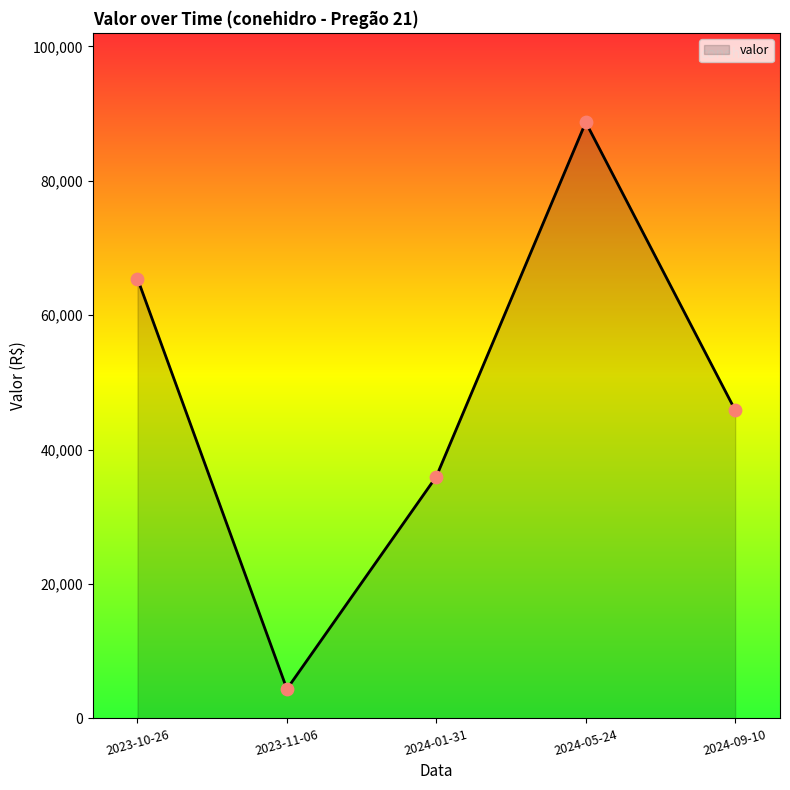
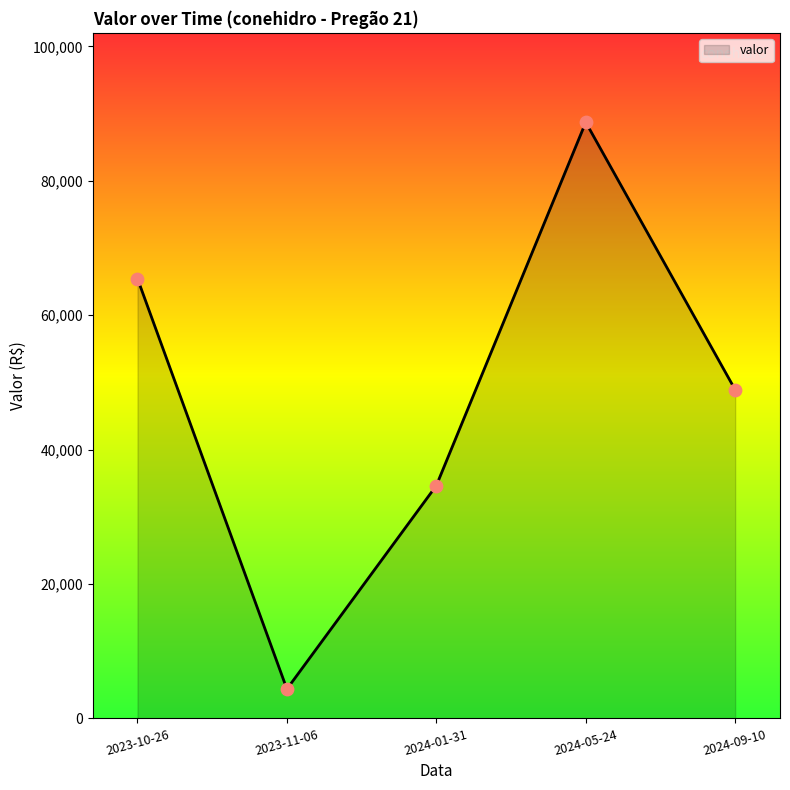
  {
    "2023-10-26": "65,000",
    "2023-11-06": "4,000",
-   "2024-01-31": "36,000",
+   "2024-01-31": "35,000",
    "2024-05-24": "89,000",
-   "2024-09-10": "46,000"
+   "2024-09-10": "49,000"
  }
